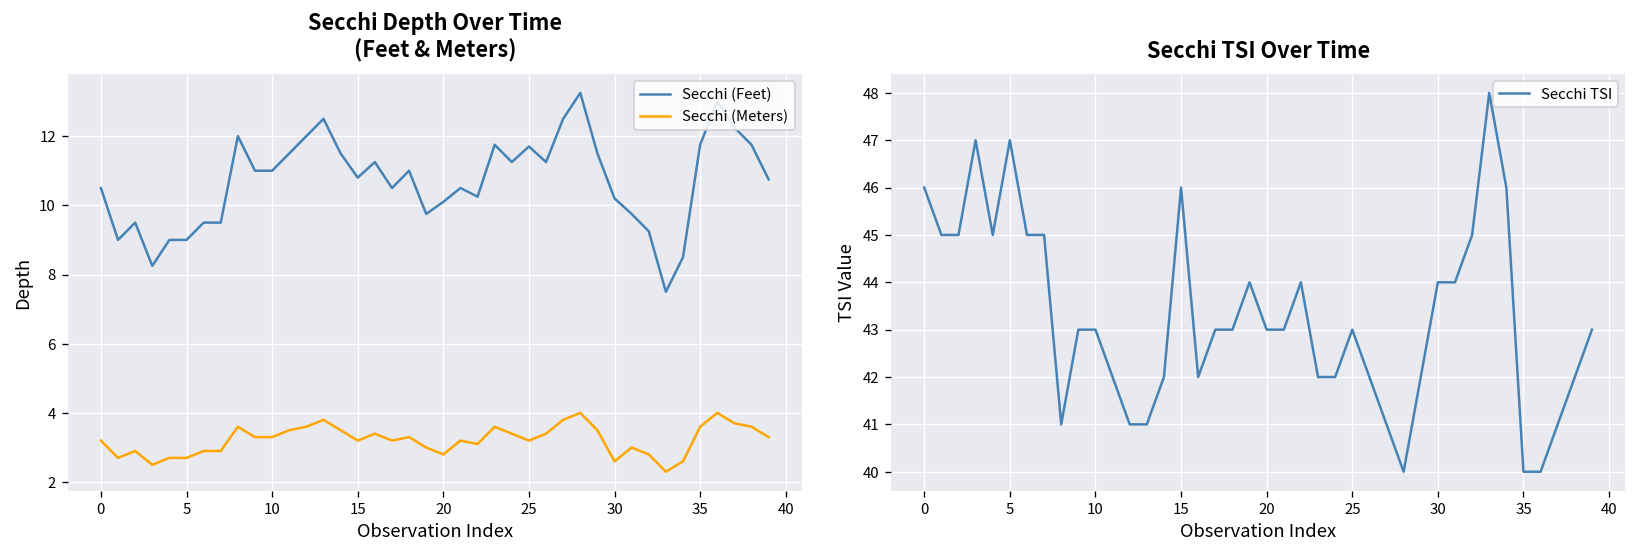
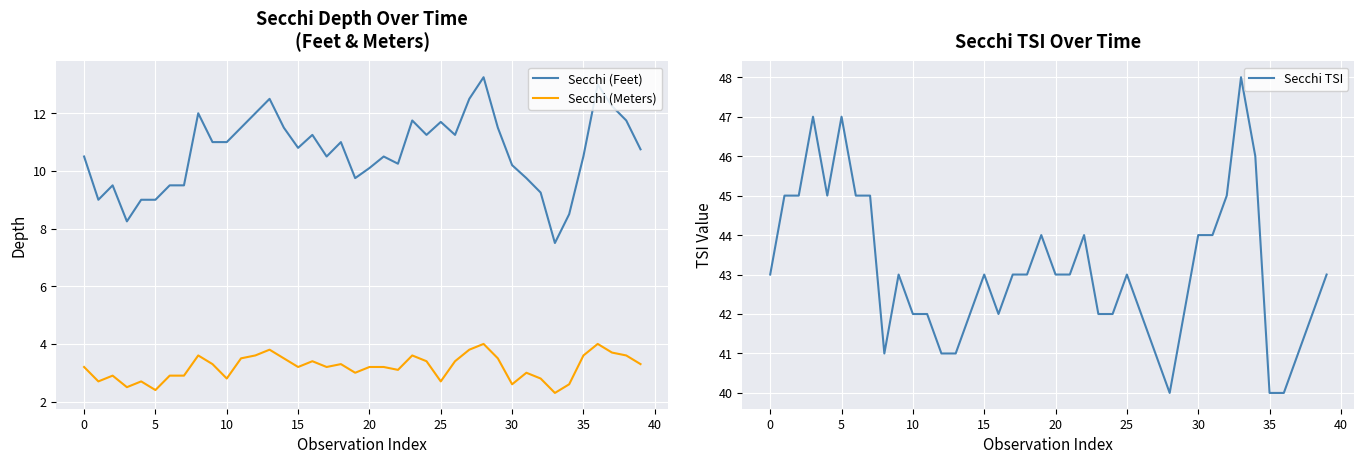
  {
    "Secchi Depth Over Time (Feet & Meters)": {
      "Secchi (Feet)": {
        "0": 10.5,
        "5": 9.0,
        "10": 11.0,
        "15": 10.8,
        "20": 10.1,
        "25": 11.7,
        "30": 10.2,
-       "35": 11.8
+       "35": 10.5
      },
      "Secchi (Meters)": {
        "0": 3.2,
-       "5": 2.7,
-       "10": 3.3,
+       "5": 2.4,
+       "10": 2.8,
        "15": 3.2,
-       "20": 2.8,
-       "25": 3.2,
+       "20": 3.2,
+       "25": 2.7,
        "30": 2.6,
        "35": 3.6
      }
    },
    "Secchi TSI Over Time": {
-     "0": 46,
+     "0": 43,
      "5": 47,
-     "10": 43,
-     "15": 46,
+     "10": 42,
+     "15": 43,
      "20": 43,
      "25": 43,
      "30": 44,
      "35": 40
    }
  }
